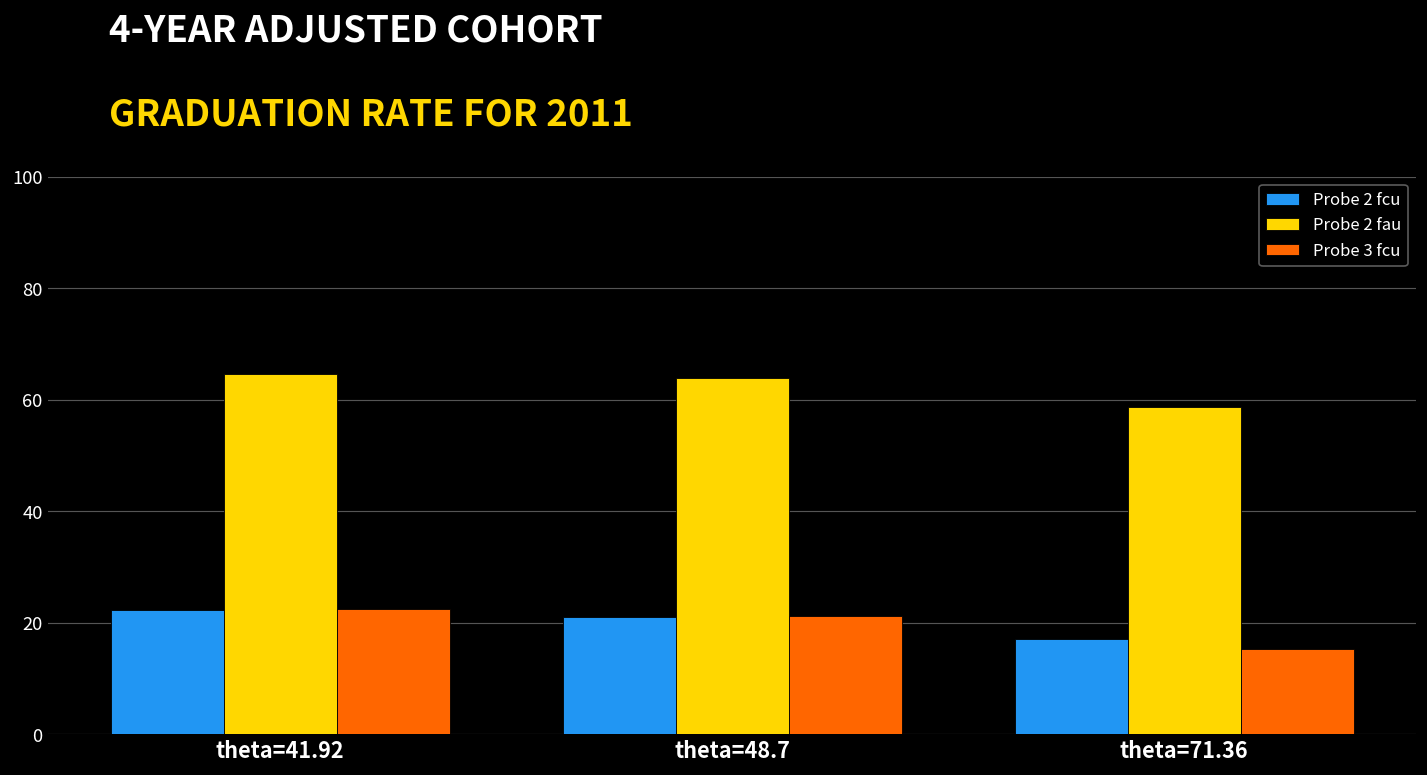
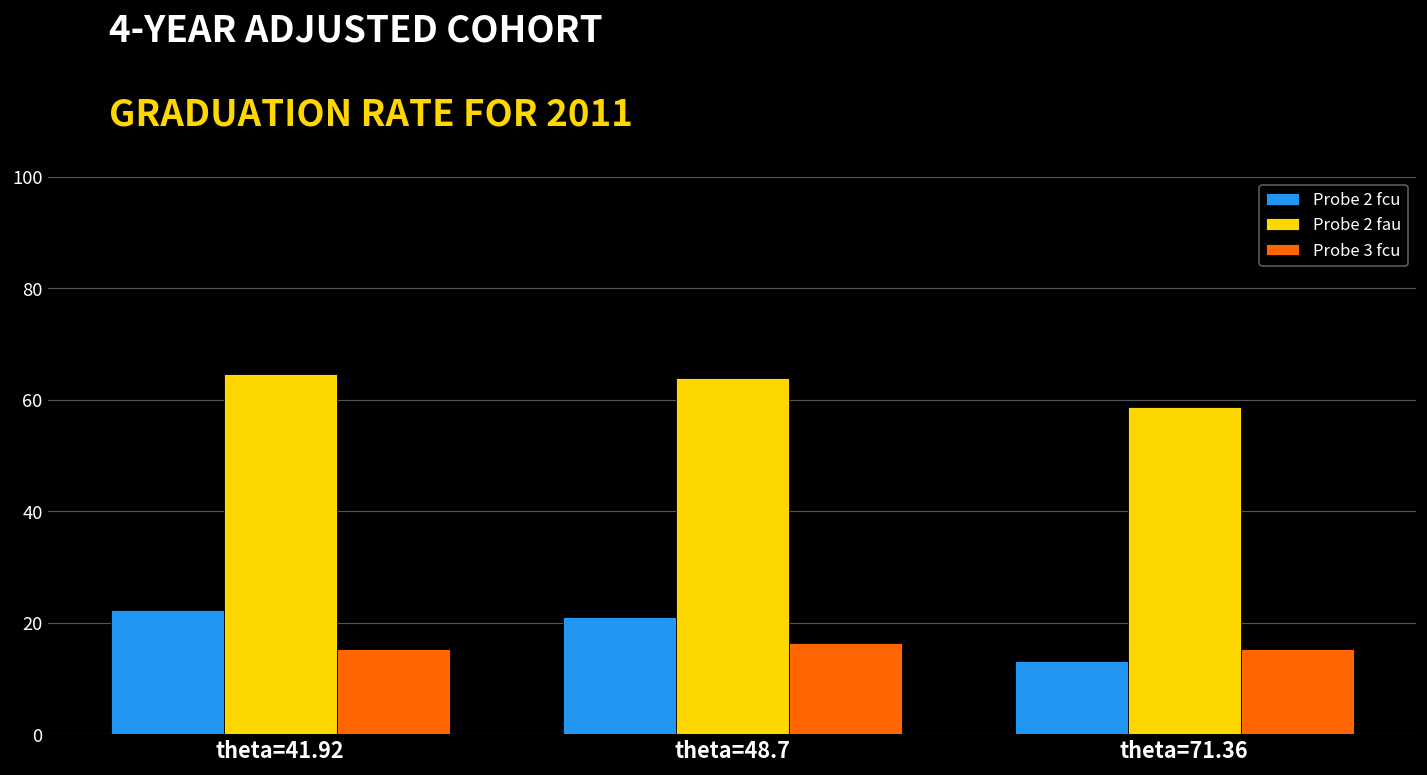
  {
    "Probe 2 fcu": {
      "theta=41.92": 22,
      "theta=48.7": 21,
-     "theta=71.36": 17
+     "theta=71.36": 13
    },
    "Probe 2 fau": {
      "theta=41.92": 65,
      "theta=48.7": 64,
      "theta=71.36": 59
    },
    "Probe 3 fcu": {
-     "theta=41.92": 23,
-     "theta=48.7": 21,
+     "theta=41.92": 15,
+     "theta=48.7": 16,
      "theta=71.36": 15
    }
  }
